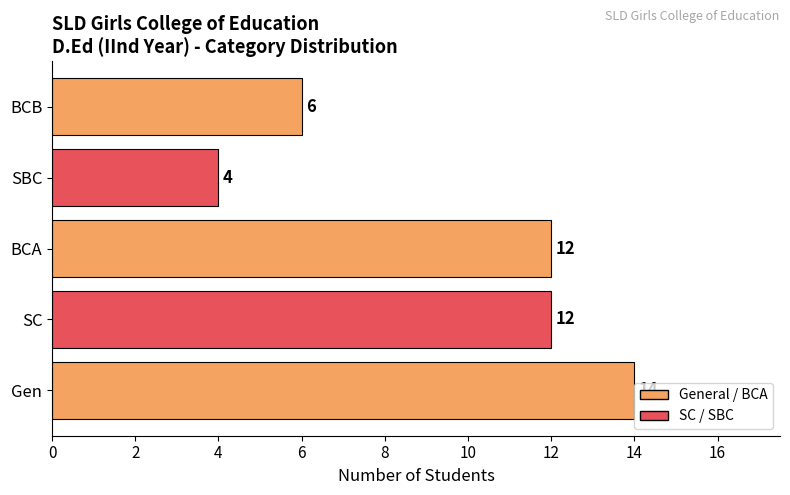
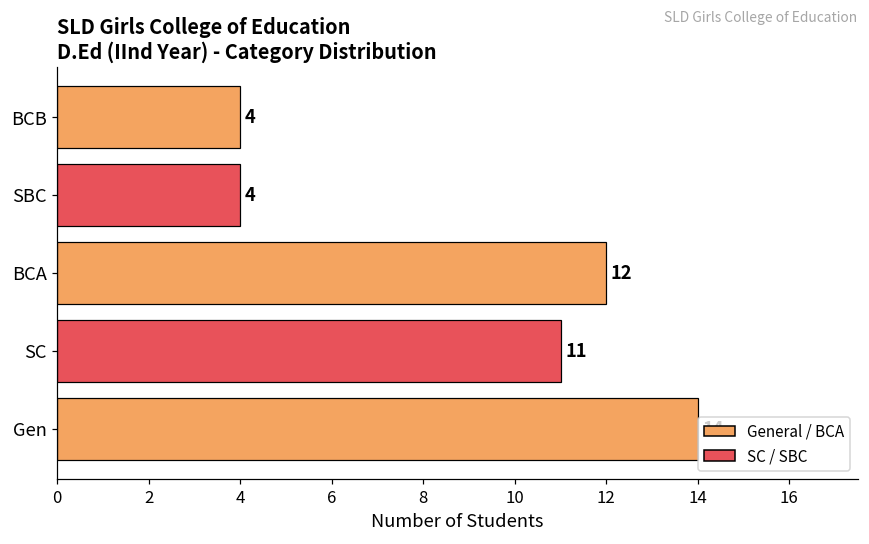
  {
-   "BCB": 6,
+   "BCB": 4,
    "SBC": 4,
    "BCA": 12,
-   "SC": 12
+   "SC": 11
  }
